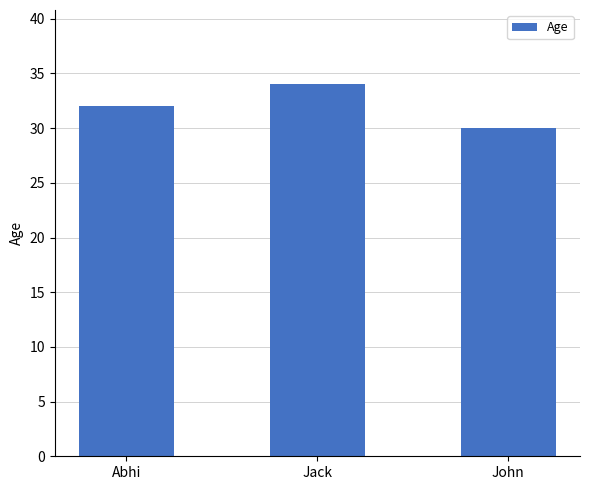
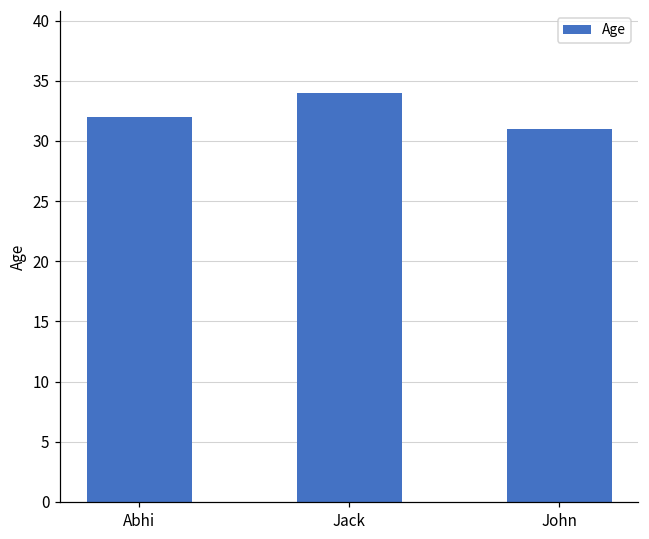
  {
    "Abhi": 32,
    "Jack": 34,
-   "John": 30
+   "John": 31
  }
